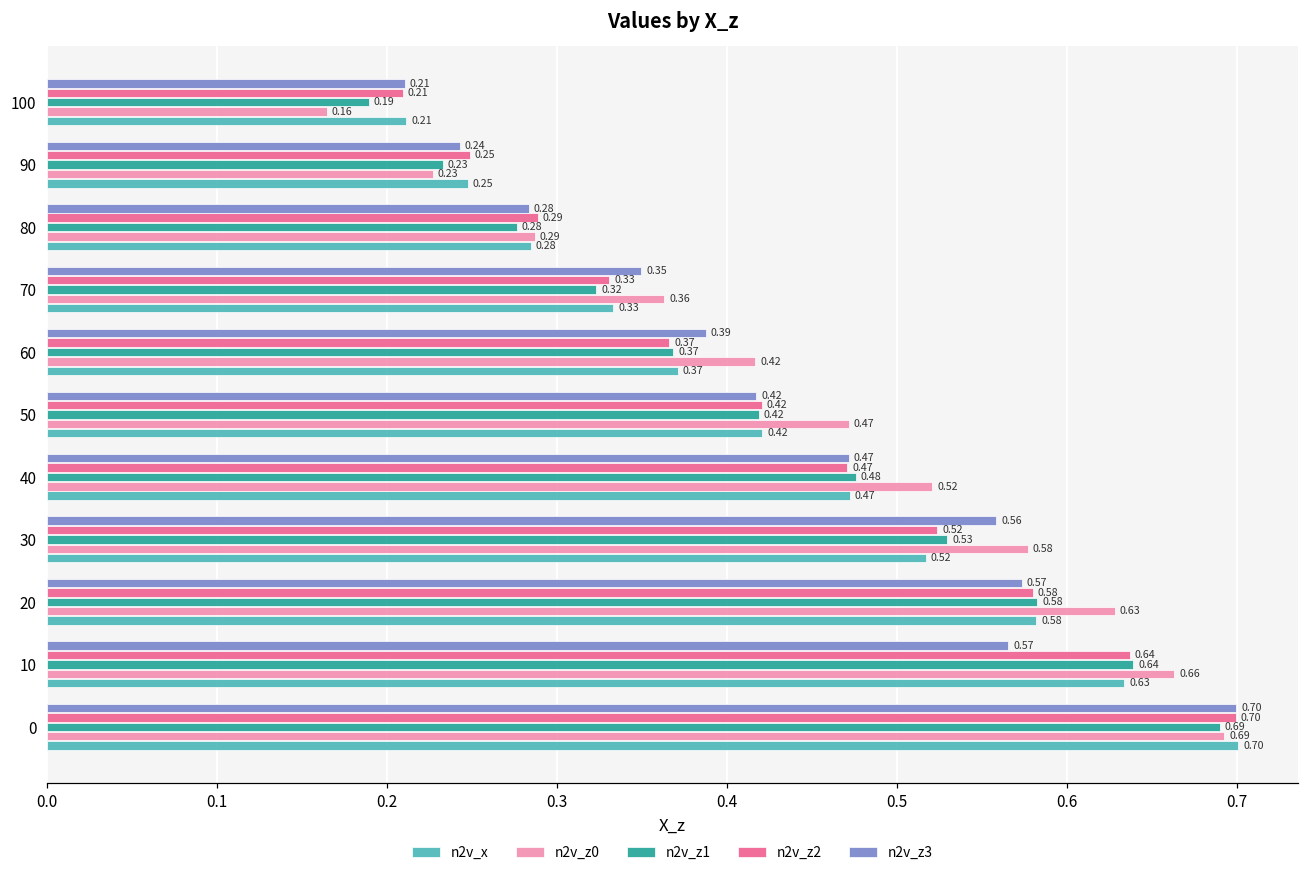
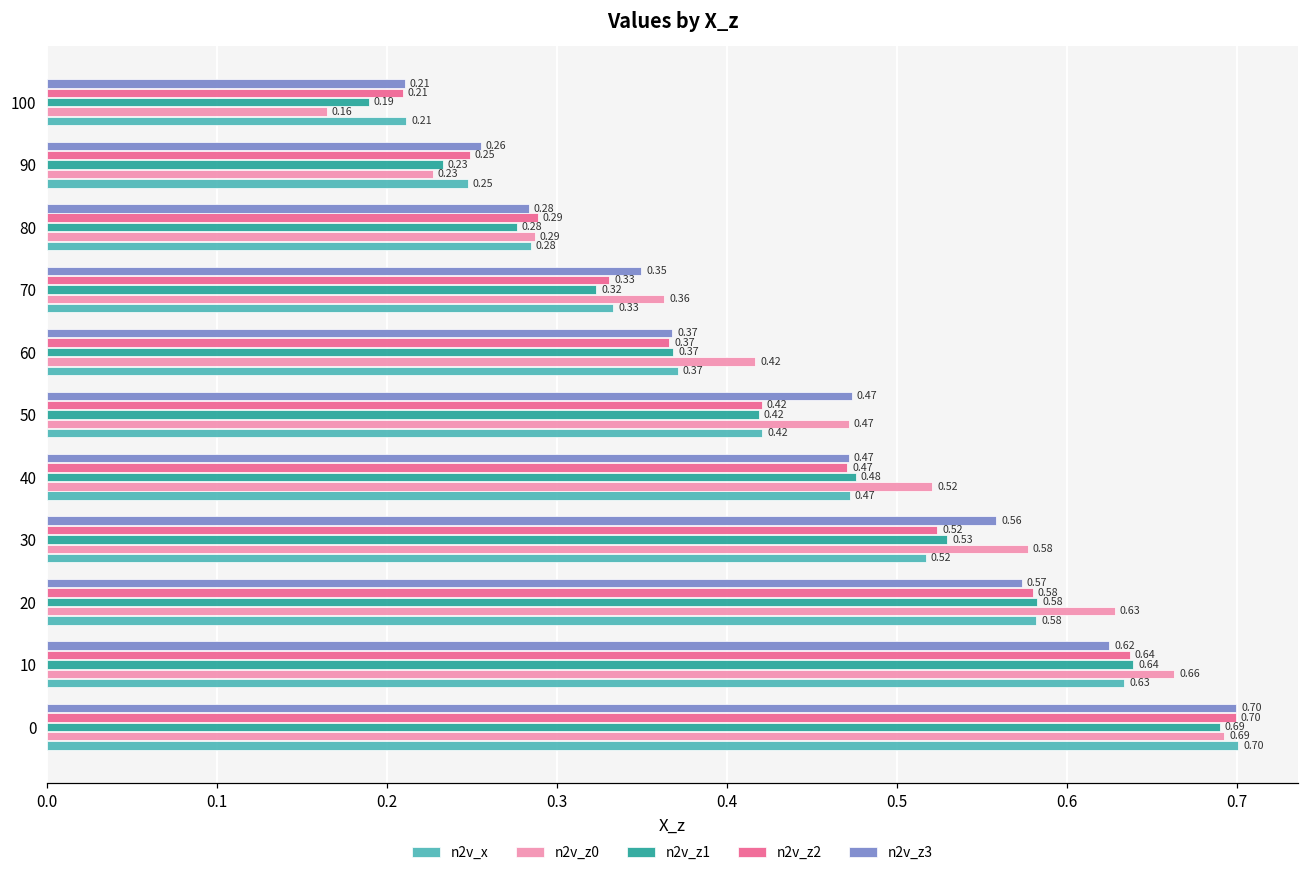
  {
    "n2v_z3": {
      "100": 0.21,
-     "90": 0.24,
+     "90": 0.26,
      "80": 0.28,
      "70": 0.35,
-     "60": 0.39,
-     "50": 0.42,
+     "60": 0.37,
+     "50": 0.47,
      "40": 0.47,
      "30": 0.56,
      "20": 0.57,
-     "10": 0.57,
+     "10": 0.62,
      "0": 0.70
    }
  }
